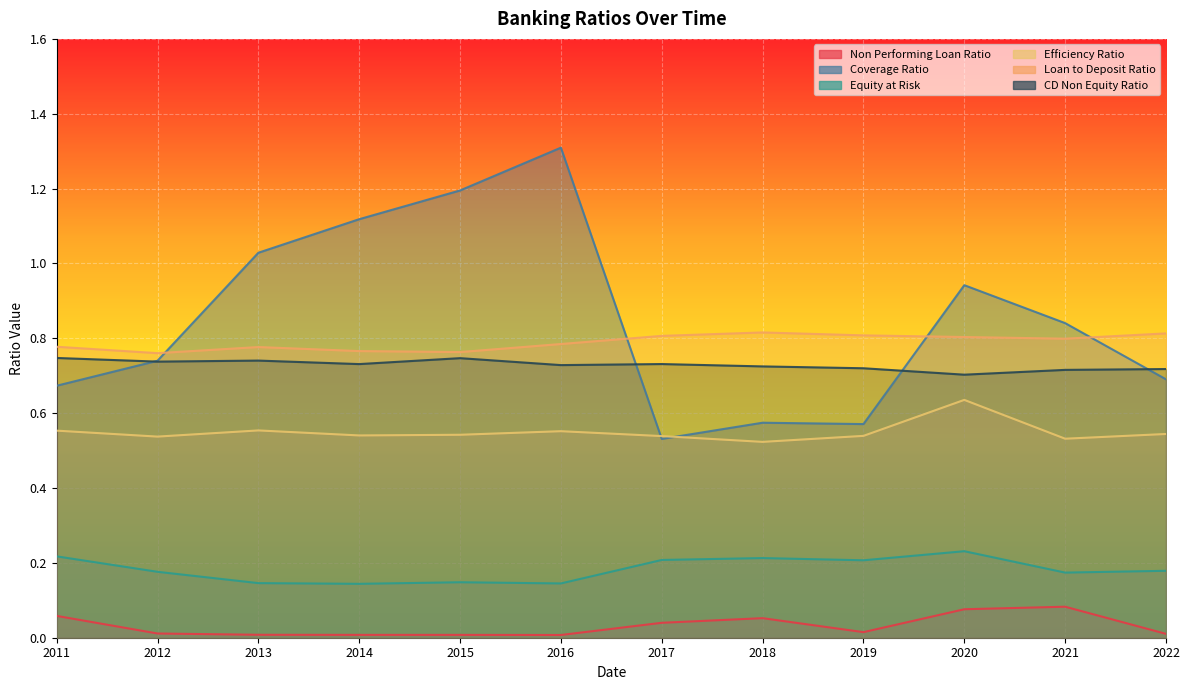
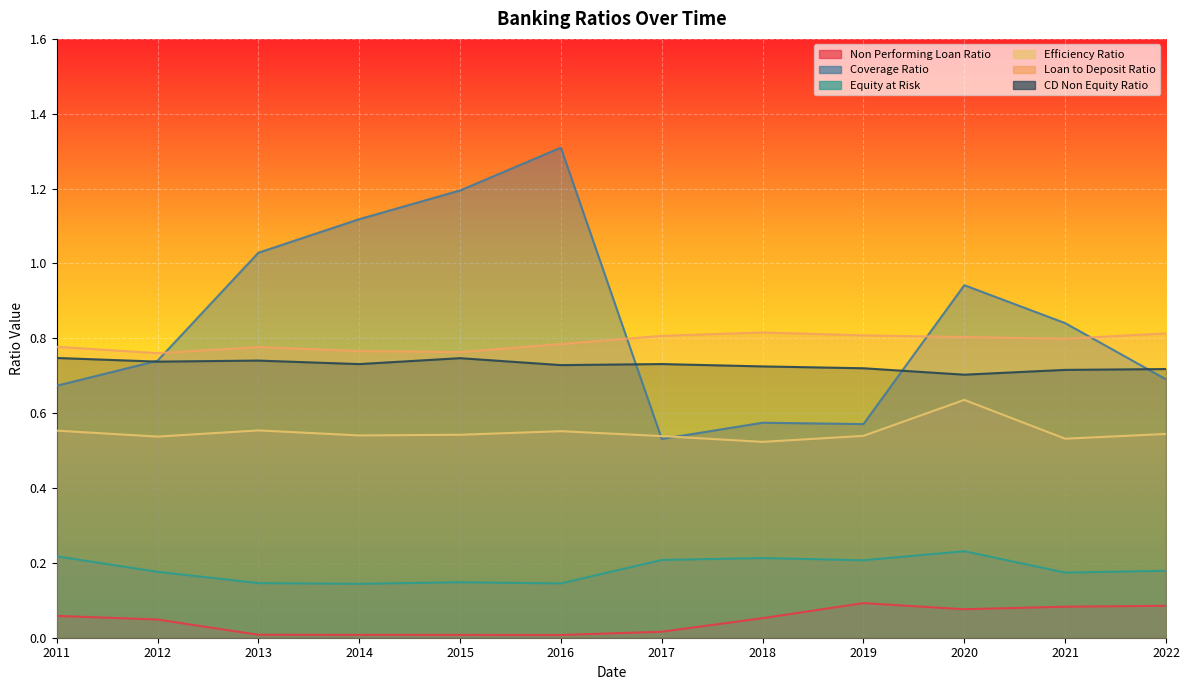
  {
    "Non Performing Loan Ratio": {
      "2011": 0.06,
-     "2012": 0.01,
+     "2012": 0.05,
      "2013": 0.01,
      "2014": 0.01,
      "2015": 0.01,
      "2016": 0.01,
-     "2017": 0.04,
+     "2017": 0.02,
      "2018": 0.05,
-     "2019": 0.01,
+     "2019": 0.09,
      "2020": 0.08,
      "2021": 0.08,
-     "2022": 0.01
+     "2022": 0.09
    }
  }
